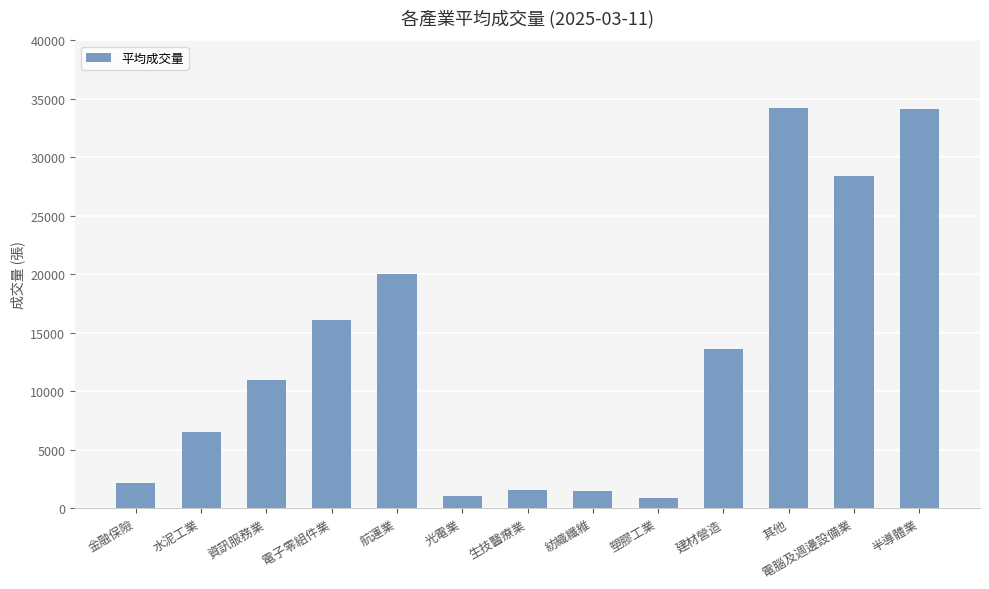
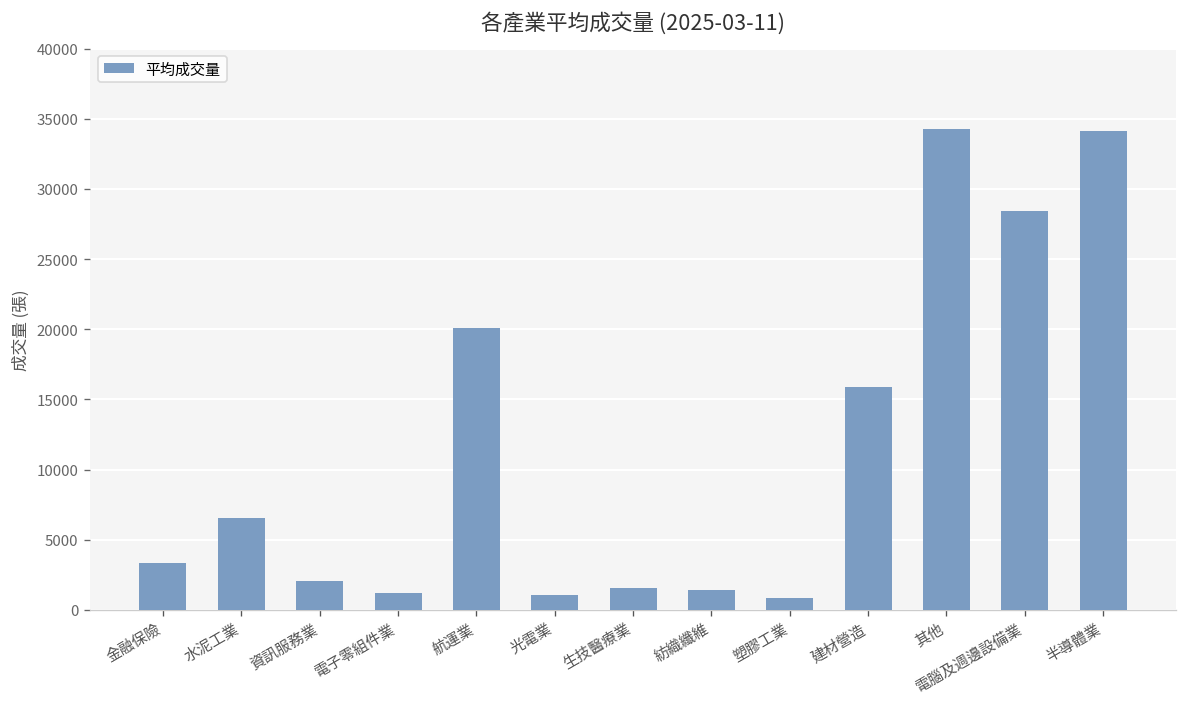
  {
-   "金融保險": 2100,
+   "金融保險": 3400,
    "水泥工業": 6500,
-   "資訊服務業": 10900,
-   "電子零組件業": 16100,
+   "資訊服務業": 2100,
+   "電子零組件業": 1200,
    "航運業": 20100,
    "光電業": 1000,
    "生技醫療業": 1600,
    "紡織纖維": 1400,
    "塑膠工業": 900,
-   "建材營造": 13600,
+   "建材營造": 15900,
    "其他": 34200,
    "電腦及週邊設備業": 28400,
    "半導體業": 34100
  }
